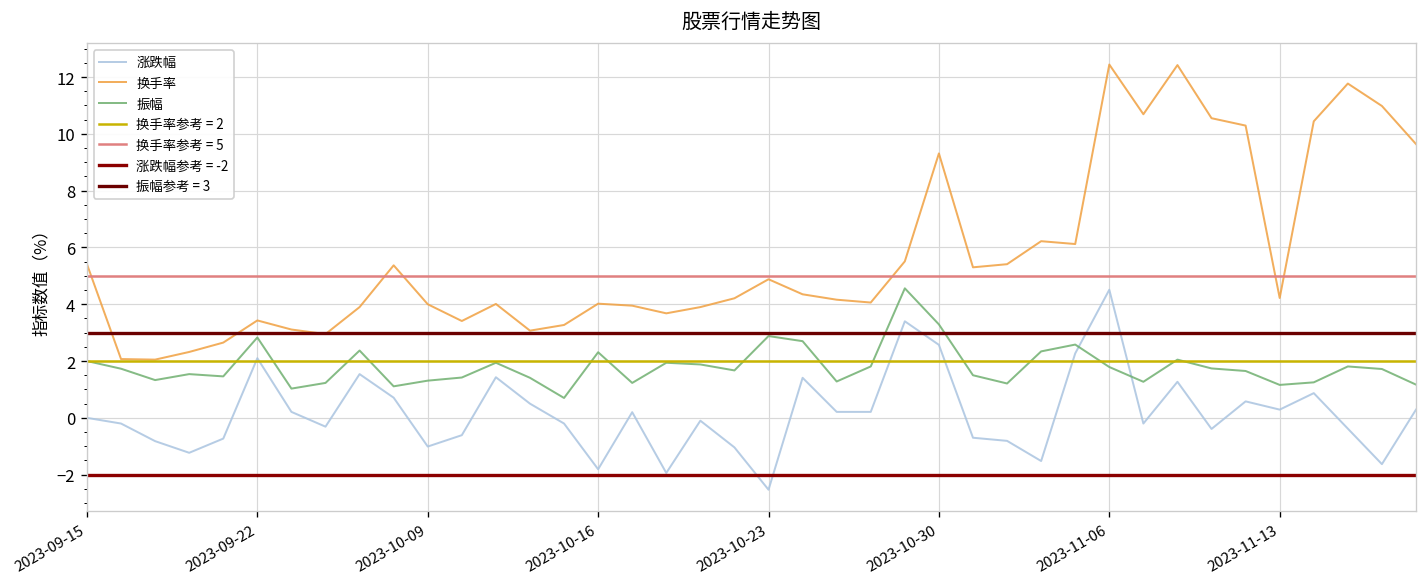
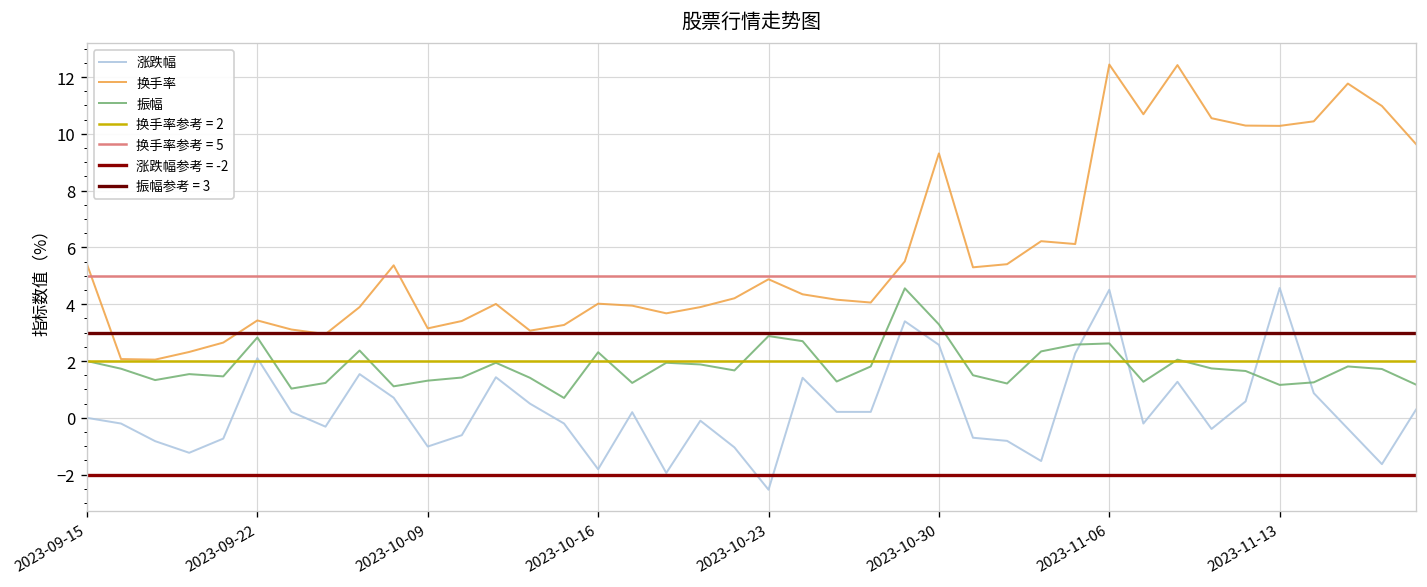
  {
    "涨跌幅": {
      "2023-09-15": 0.0,
      "2023-09-22": 2.1,
      "2023-10-09": -1.0,
      "2023-10-16": -1.8,
      "2023-10-23": -2.5,
      "2023-10-30": 2.6,
      "2023-11-06": 4.5,
-     "2023-11-13": 0.3
+     "2023-11-13": 4.6
    },
    "换手率": {
      "2023-09-15": 5.4,
      "2023-09-22": 3.4,
-     "2023-10-09": 4.0,
+     "2023-10-09": 3.2,
      "2023-10-16": 4.0,
      "2023-10-23": 4.9,
      "2023-10-30": 9.3,
      "2023-11-06": 12.4,
-     "2023-11-13": 4.2
+     "2023-11-13": 10.3
    },
    "振幅": {
      "2023-09-15": 2.0,
      "2023-09-22": 2.8,
      "2023-10-09": 1.3,
      "2023-10-16": 2.3,
      "2023-10-23": 2.9,
      "2023-10-30": 3.3,
-     "2023-11-06": 1.8,
+     "2023-11-06": 2.6,
      "2023-11-13": 1.2
    }
  }
